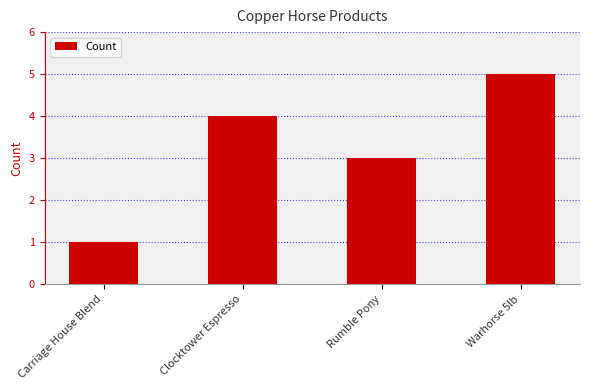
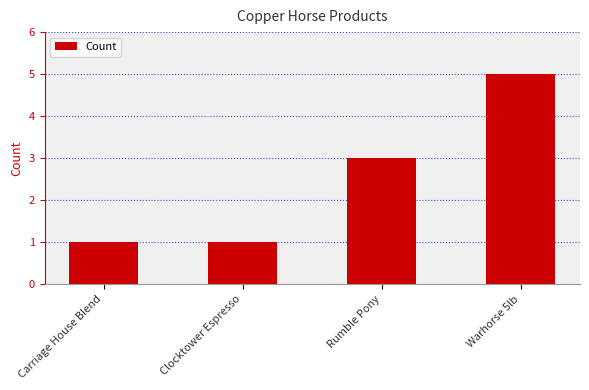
  {
    "Carriage House Blend": 1,
-   "Clocktower Espresso": 4,
+   "Clocktower Espresso": 1,
    "Rumble Pony": 3,
    "Warhorse 5lb": 5
  }
